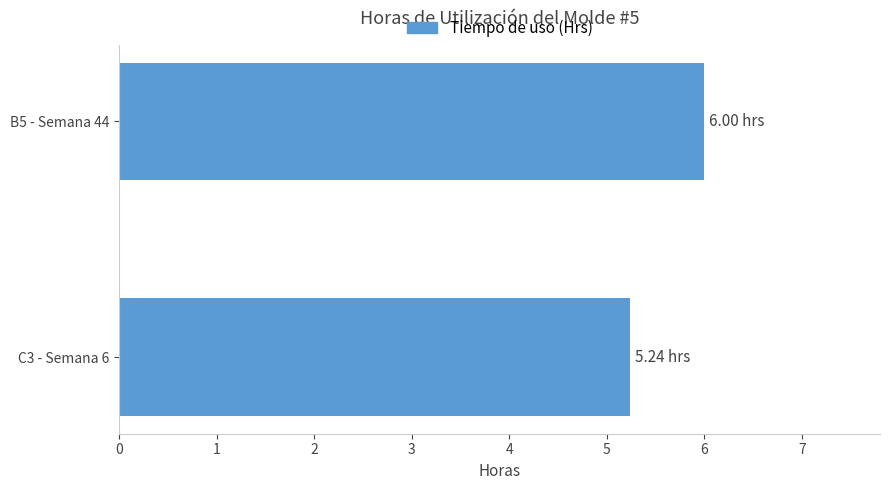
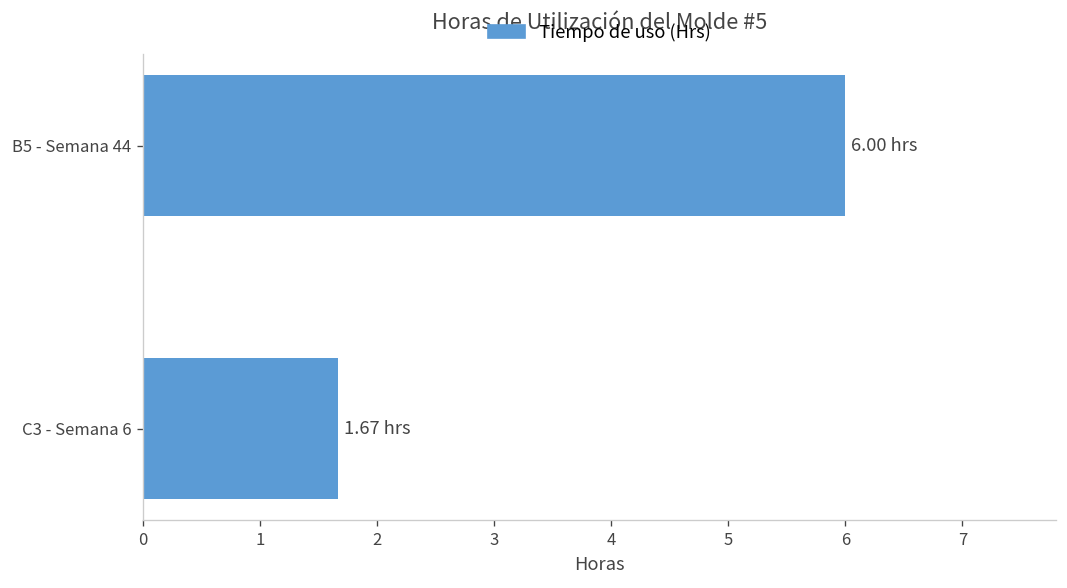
  {
    "B5 - Semana 44": 6.00,
-   "C3 - Semana 6": 5.24
+   "C3 - Semana 6": 1.67
  }
